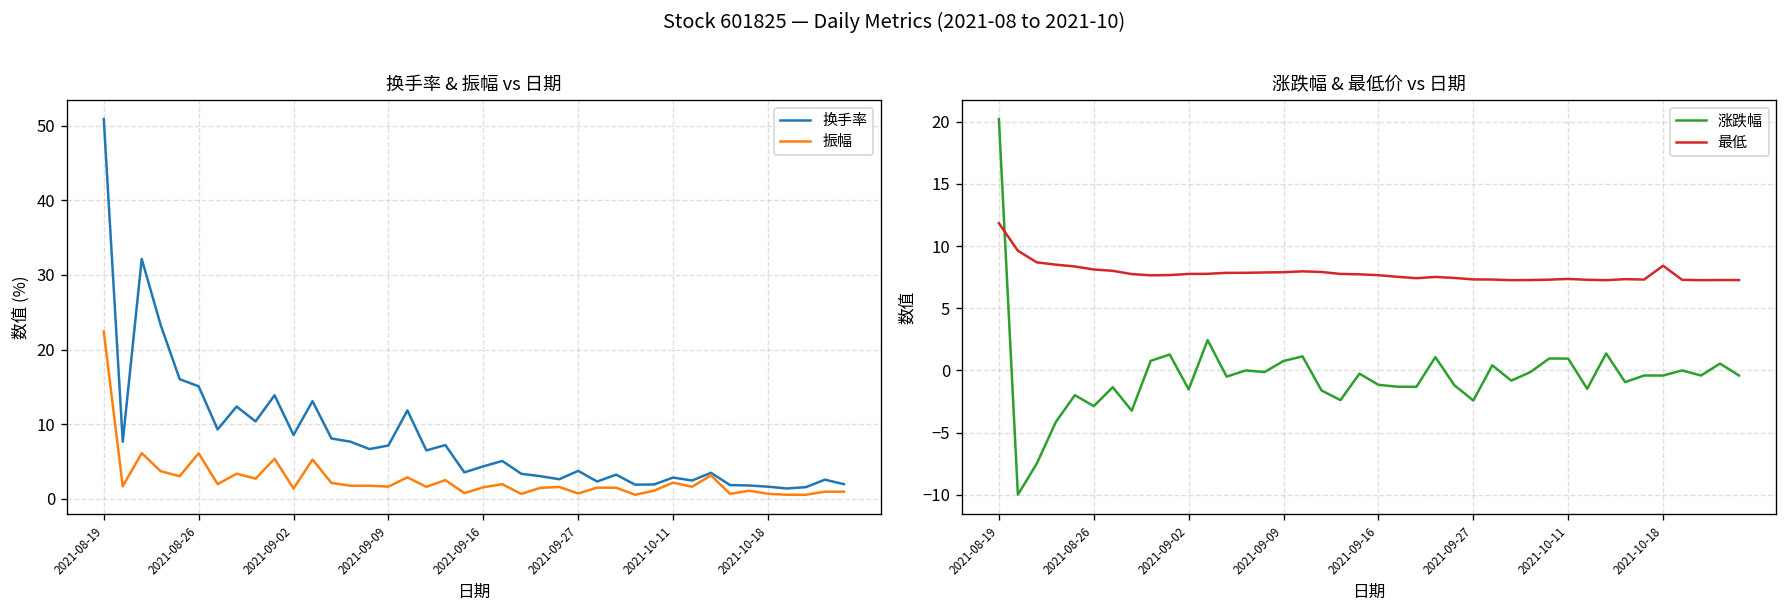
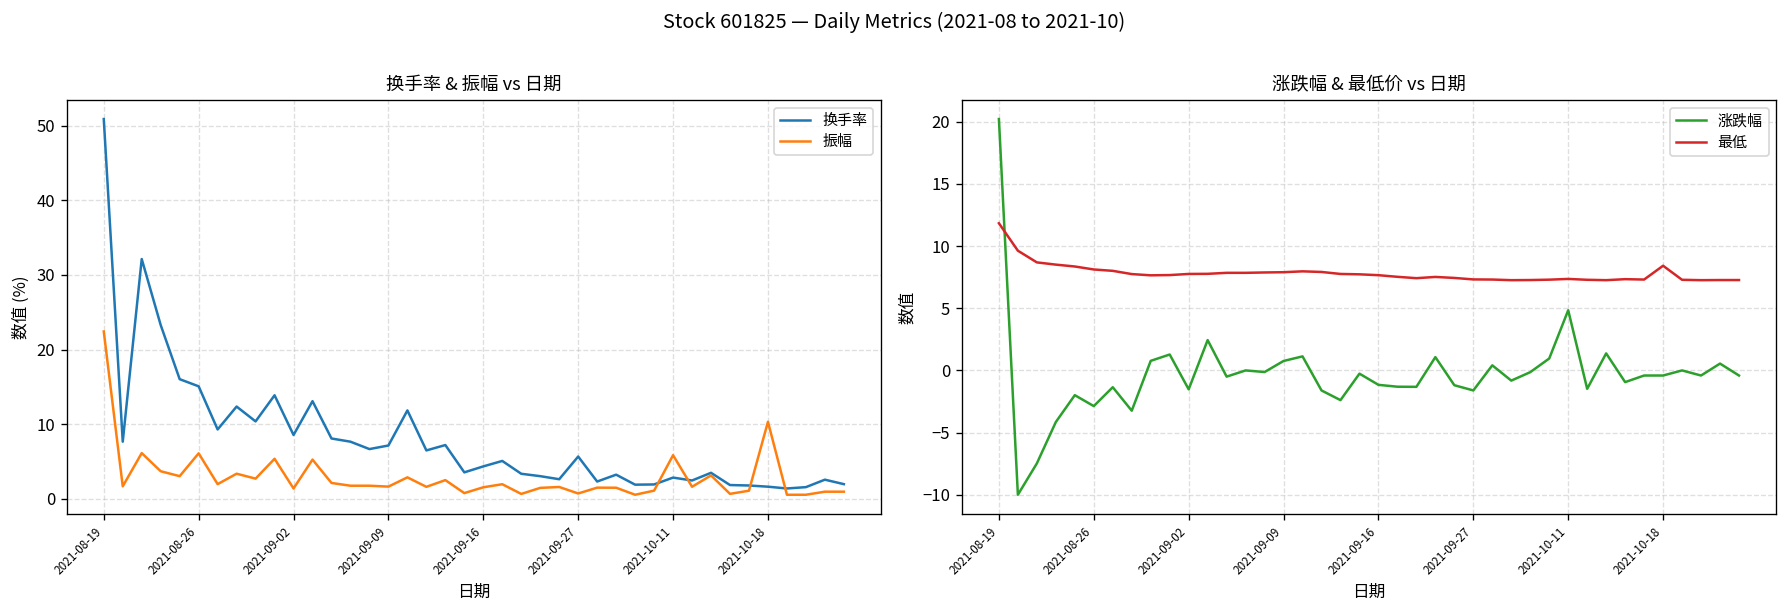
  {
    "换手率 & 振幅 vs 日期": {
      "换手率": {
        "2021-08-19": 51,
        "2021-08-26": 15,
        "2021-09-02": 9,
        "2021-09-09": 7,
        "2021-09-16": 4,
-       "2021-09-27": 4,
+       "2021-09-27": 6,
        "2021-10-11": 3,
        "2021-10-18": 2
      },
      "振幅": {
        "2021-08-19": 22,
        "2021-08-26": 6,
        "2021-09-02": 1,
        "2021-09-09": 2,
        "2021-09-16": 2,
        "2021-09-27": 1,
-       "2021-10-11": 2,
-       "2021-10-18": 1
+       "2021-10-11": 6,
+       "2021-10-18": 10
      }
    },
    "涨跌幅 & 最低价 vs 日期": {
      "涨跌幅": {
        "2021-08-19": 20.2,
        "2021-08-26": -2.9,
        "2021-09-02": -1.5,
        "2021-09-09": 0.8,
        "2021-09-16": -1.2,
-       "2021-09-27": -2.4,
-       "2021-10-11": 1.0,
+       "2021-09-27": -1.6,
+       "2021-10-11": 4.8,
        "2021-10-18": -0.4
      },
      "最低": {
        "2021-08-19": 11.8,
        "2021-08-26": 8.1,
        "2021-09-02": 7.8,
        "2021-09-09": 7.9,
        "2021-09-16": 7.7,
        "2021-09-27": 7.3,
        "2021-10-11": 7.4,
        "2021-10-18": 8.4
      }
    }
  }
